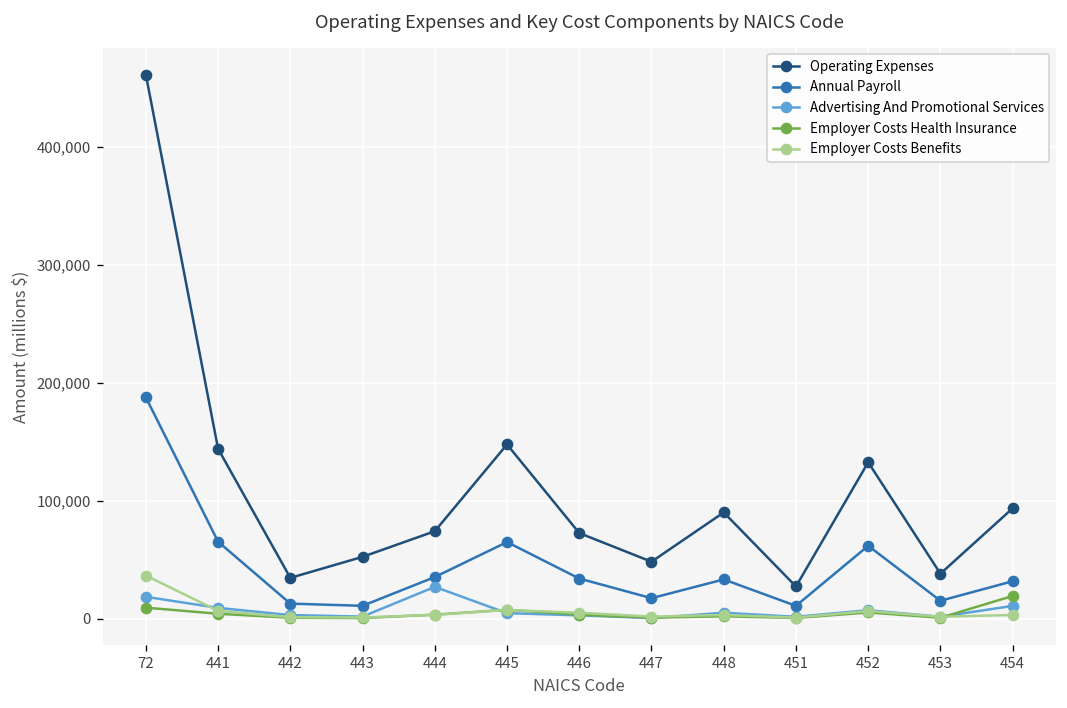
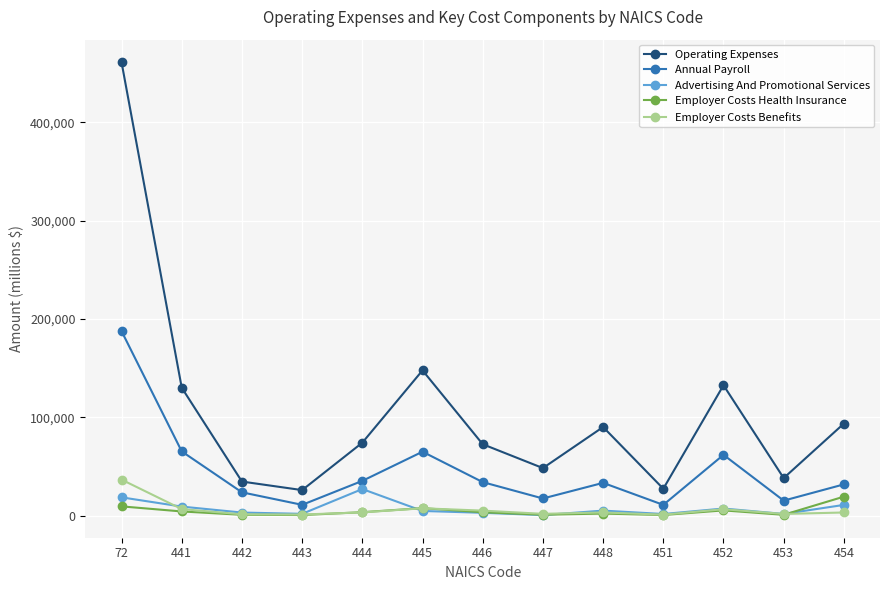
  {
    "Operating Expenses": {
      "72": "460,000",
-     "441": "140,000",
+     "441": "130,000",
      "442": "30,000",
-     "443": "50,000",
+     "443": "30,000",
      "444": "70,000",
      "445": "150,000",
      "446": "70,000",
      "447": "50,000",
      "448": "90,000",
      "451": "30,000",
      "452": "130,000",
      "453": "40,000",
      "454": "90,000"
    },
    "Annual Payroll": {
      "72": "190,000",
      "441": "70,000",
-     "442": "10,000",
+     "442": "20,000",
      "443": "10,000",
      "444": "40,000",
      "445": "70,000",
      "446": "30,000",
      "447": "20,000",
      "448": "30,000",
      "451": "10,000",
      "452": "60,000",
      "453": "20,000",
      "454": "30,000"
    },
    "Advertising And Promotional Services": {
      "72": "20,000",
      "444": "30,000",
      "445": "0",
      "454": "10,000"
    },
    "Employer Costs Health Insurance": {
      "72": "10,000",
      "454": "20,000"
    },
    "Employer Costs Benefits": {
      "72": "40,000",
      "454": "0"
    }
  }
